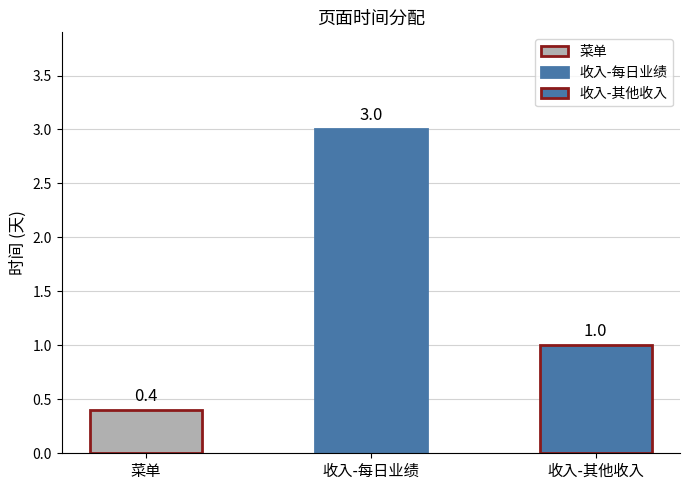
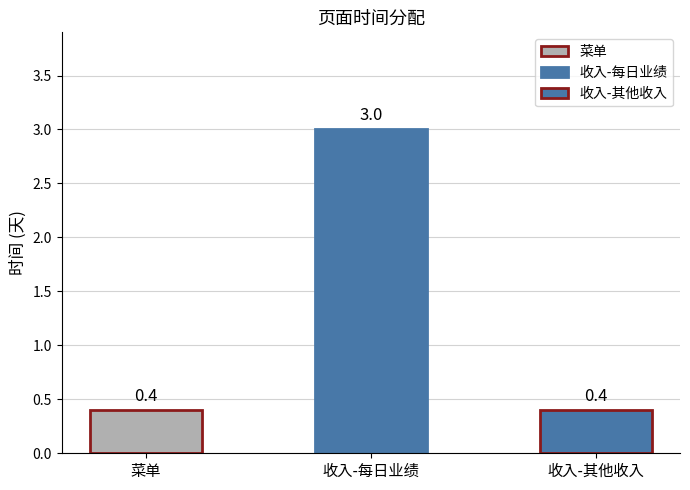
  {
    "菜单": 0.4,
    "收入-每日业绩": 3.0,
-   "收入-其他收入": 1.0
+   "收入-其他收入": 0.4
  }
